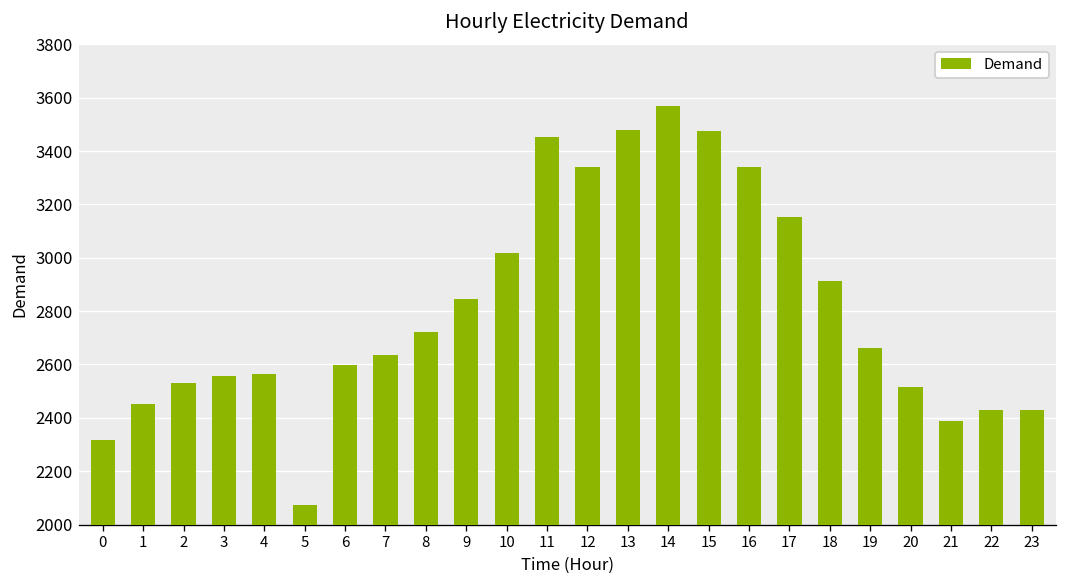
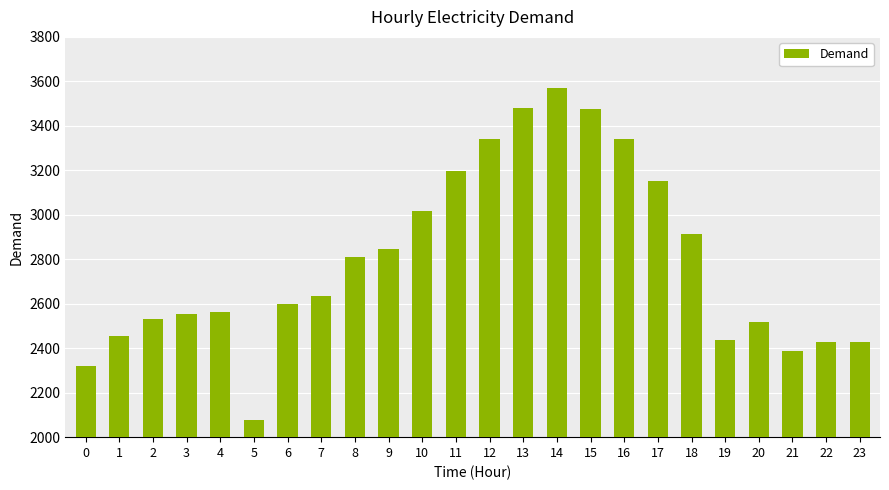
  {
    "0": 2320,
    "1": 2450,
    "2": 2530,
    "3": 2560,
    "4": 2560,
    "5": 2080,
    "6": 2600,
    "7": 2640,
-   "8": 2720,
+   "8": 2810,
    "9": 2850,
    "10": 3020,
-   "11": 3450,
+   "11": 3200,
    "12": 3340,
    "13": 3480,
    "14": 3570,
    "15": 3480,
    "16": 3340,
    "17": 3150,
    "18": 2910,
-   "19": 2660,
+   "19": 2440,
    "20": 2520,
    "21": 2390,
    "22": 2430,
    "23": 2430
  }
